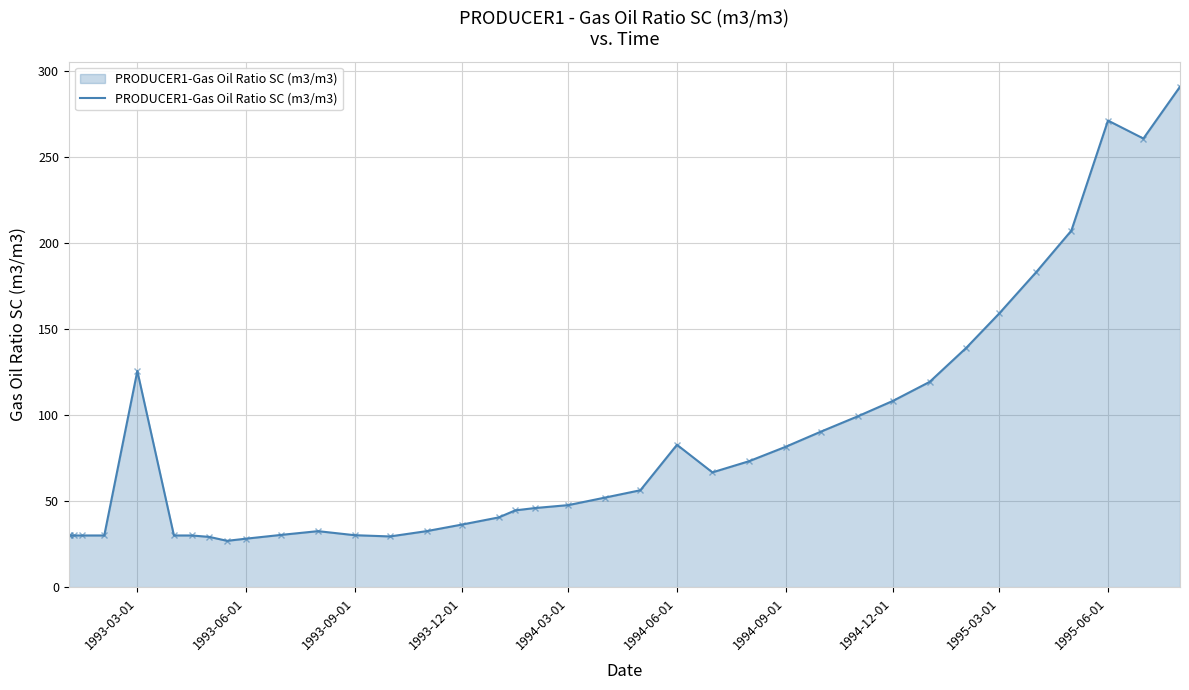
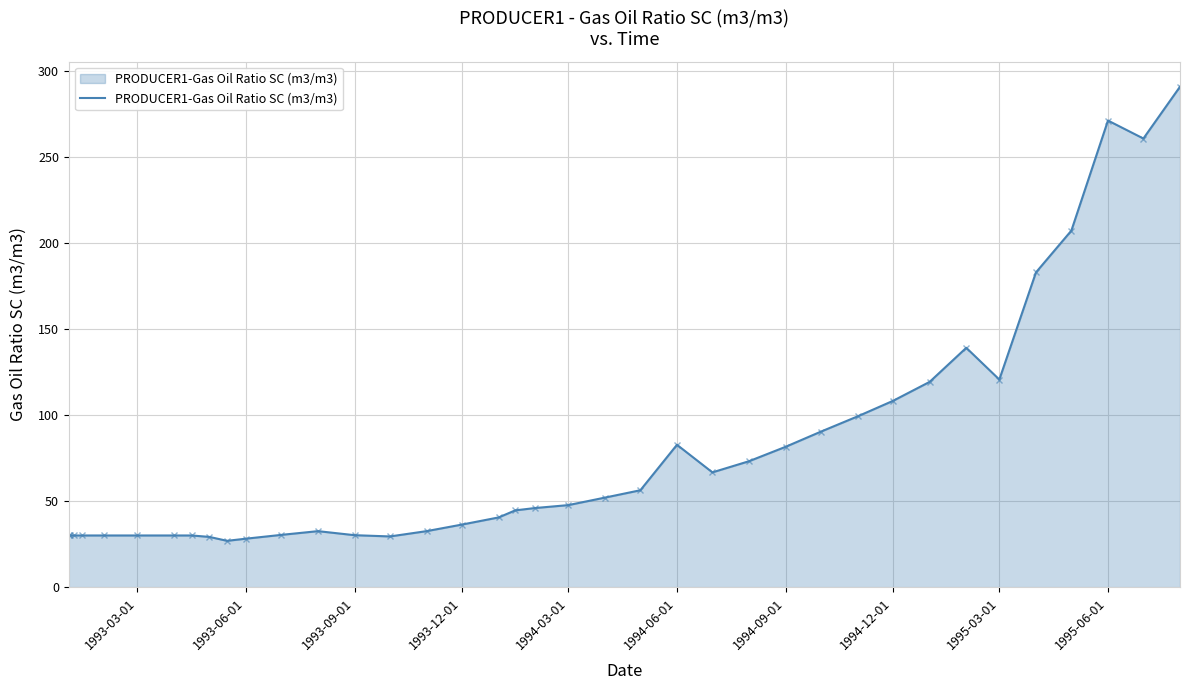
  {
-   "1993-03-01": 126,
+   "1993-03-01": 30,
    "1993-06-01": 28,
    "1993-09-01": 30,
    "1993-12-01": 36,
    "1994-03-01": 48,
    "1994-06-01": 83,
    "1994-09-01": 82,
    "1994-12-01": 108,
-   "1995-03-01": 159,
+   "1995-03-01": 121,
    "1995-06-01": 271
  }
